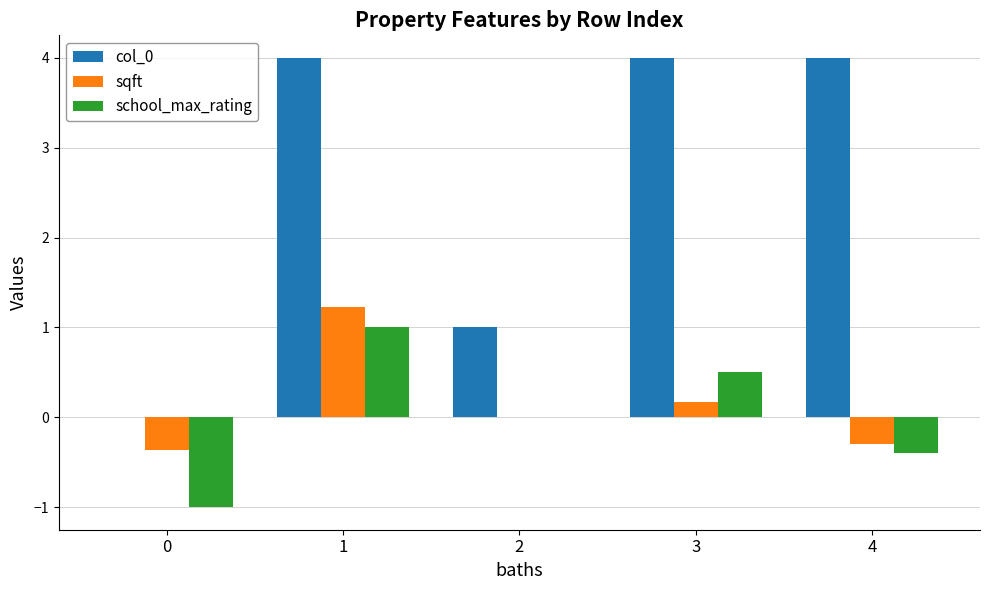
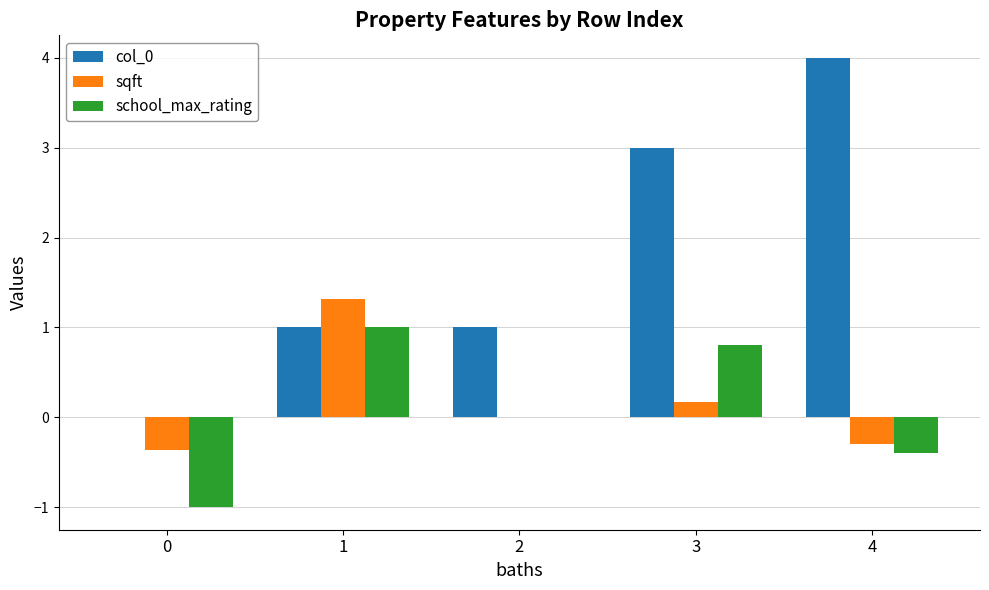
  {
    "col_0": {
      "0": 0,
-     "1": 4,
+     "1": 1,
      "2": 1,
-     "3": 4,
+     "3": 3,
      "4": 4
    },
    "sqft": {
      "0": -0.4,
-     "1": 1.2,
+     "1": 1.3,
      "2": 0.0,
      "3": 0.2,
      "4": -0.3
    },
    "school_max_rating": {
      "0": -1.0,
      "1": 1.0,
      "2": 0.0,
-     "3": 0.5,
+     "3": 0.8,
      "4": -0.4
    }
  }
